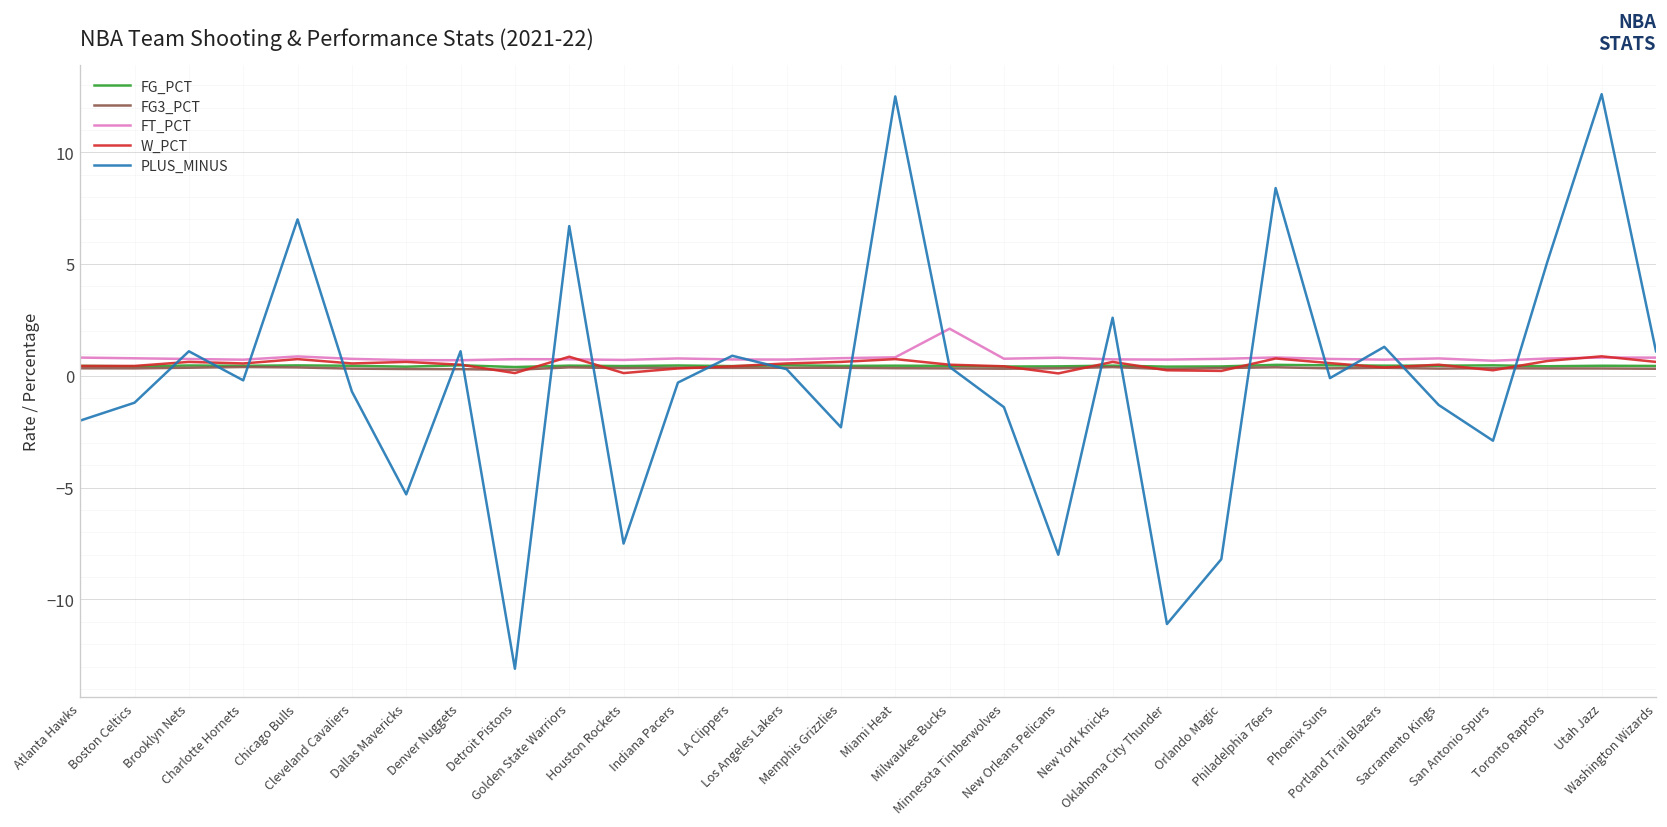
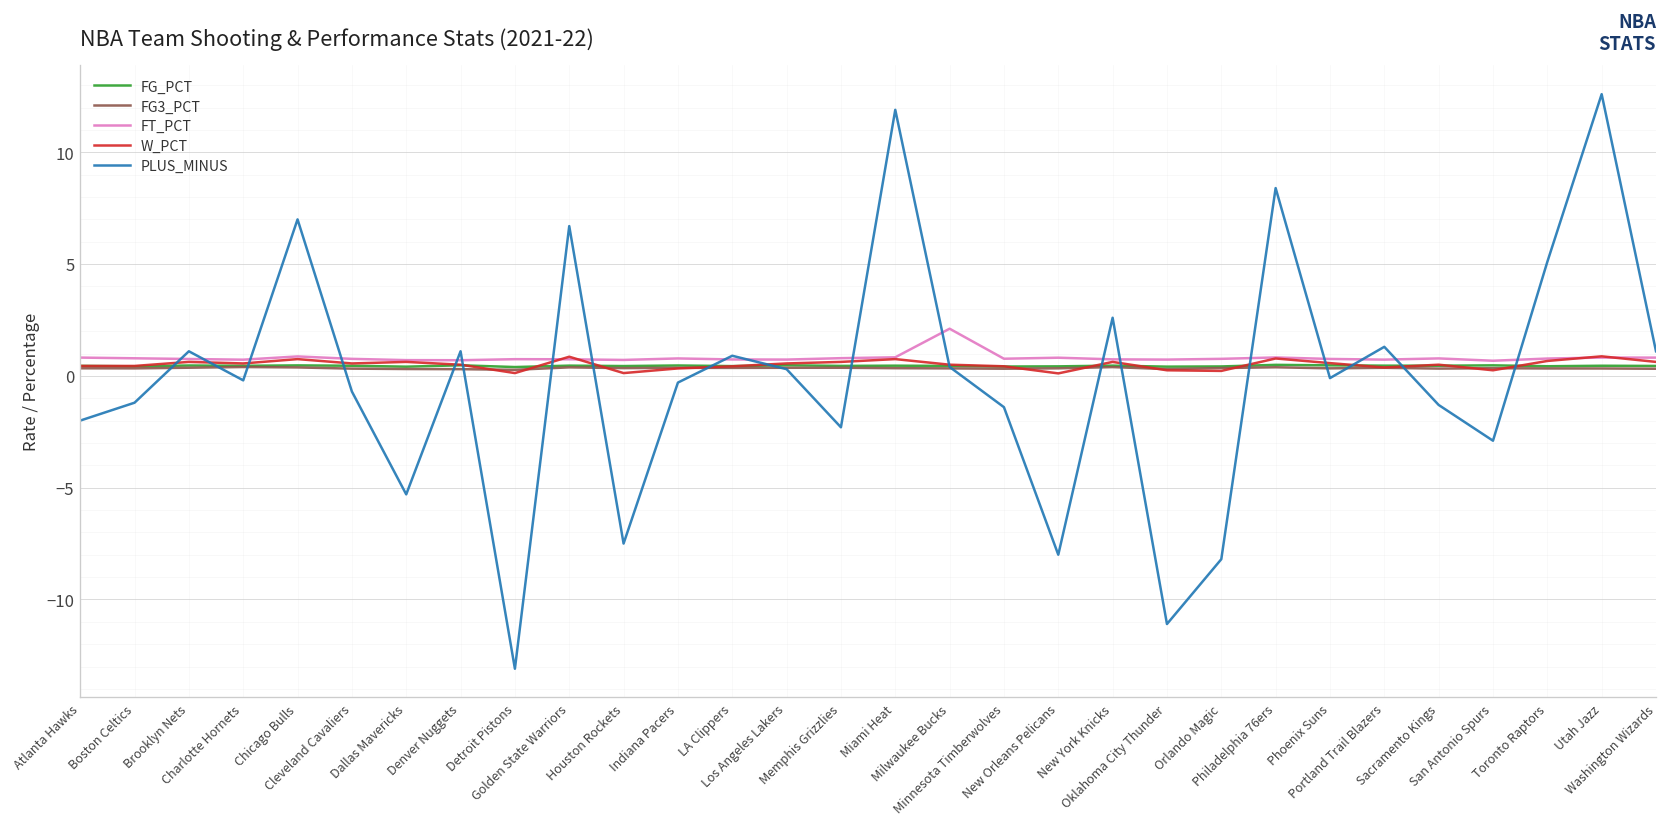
  {
    "FG3_PCT": {
      "Denver Nuggets": 0.3
    },
    "FT_PCT": {
      "Atlanta Hawks": 0.8,
      "Boston Celtics": 0.8,
      "Charlotte Hornets": 0.7,
      "Cleveland Cavaliers": 0.8,
      "Denver Nuggets": 0.7,
      "Detroit Pistons": 0.7,
      "Houston Rockets": 0.7,
      "Indiana Pacers": 0.8,
      "LA Clippers": 0.7,
      "Los Angeles Lakers": 0.7,
      "Memphis Grizzlies": 0.8,
      "Milwaukee Bucks": 2.1,
      "Minnesota Timberwolves": 0.8,
      "New Orleans Pelicans": 0.8,
      "Oklahoma City Thunder": 0.7,
      "Orlando Magic": 0.8,
      "Phoenix Suns": 0.8,
      "Portland Trail Blazers": 0.7,
      "Sacramento Kings": 0.8,
      "San Antonio Spurs": 0.7,
      "Washington Wizards": 0.8
    },
    "W_PCT": {
      "Detroit Pistons": 0.1,
      "Houston Rockets": 0.1,
      "Memphis Grizzlies": 0.6,
      "New Orleans Pelicans": 0.1,
      "Washington Wizards": 0.6
    },
    "PLUS_MINUS": {
      "Atlanta Hawks": -2.0,
      "Boston Celtics": -1.2,
      "Brooklyn Nets": 1.1,
      "Charlotte Hornets": -0.2,
      "Chicago Bulls": 7.0,
      "Cleveland Cavaliers": -0.7,
      "Dallas Mavericks": -5.3,
      "Denver Nuggets": 1.1,
      "Detroit Pistons": -13.1,
      "Golden State Warriors": 6.7,
      "Houston Rockets": -7.5,
      "Indiana Pacers": -0.3,
      "LA Clippers": 0.9,
      "Memphis Grizzlies": -2.3,
-     "Miami Heat": 12.5,
+     "Miami Heat": 11.9,
      "Minnesota Timberwolves": -1.4,
      "New Orleans Pelicans": -8.0,
      "New York Knicks": 2.6,
      "Oklahoma City Thunder": -11.1,
      "Orlando Magic": -8.2,
      "Philadelphia 76ers": 8.4,
      "Phoenix Suns": -0.1,
      "Portland Trail Blazers": 1.3,
      "Sacramento Kings": -1.3,
      "San Antonio Spurs": -2.9,
      "Toronto Raptors": 5.1,
      "Utah Jazz": 12.6,
      "Washington Wizards": 1.1
    }
  }
